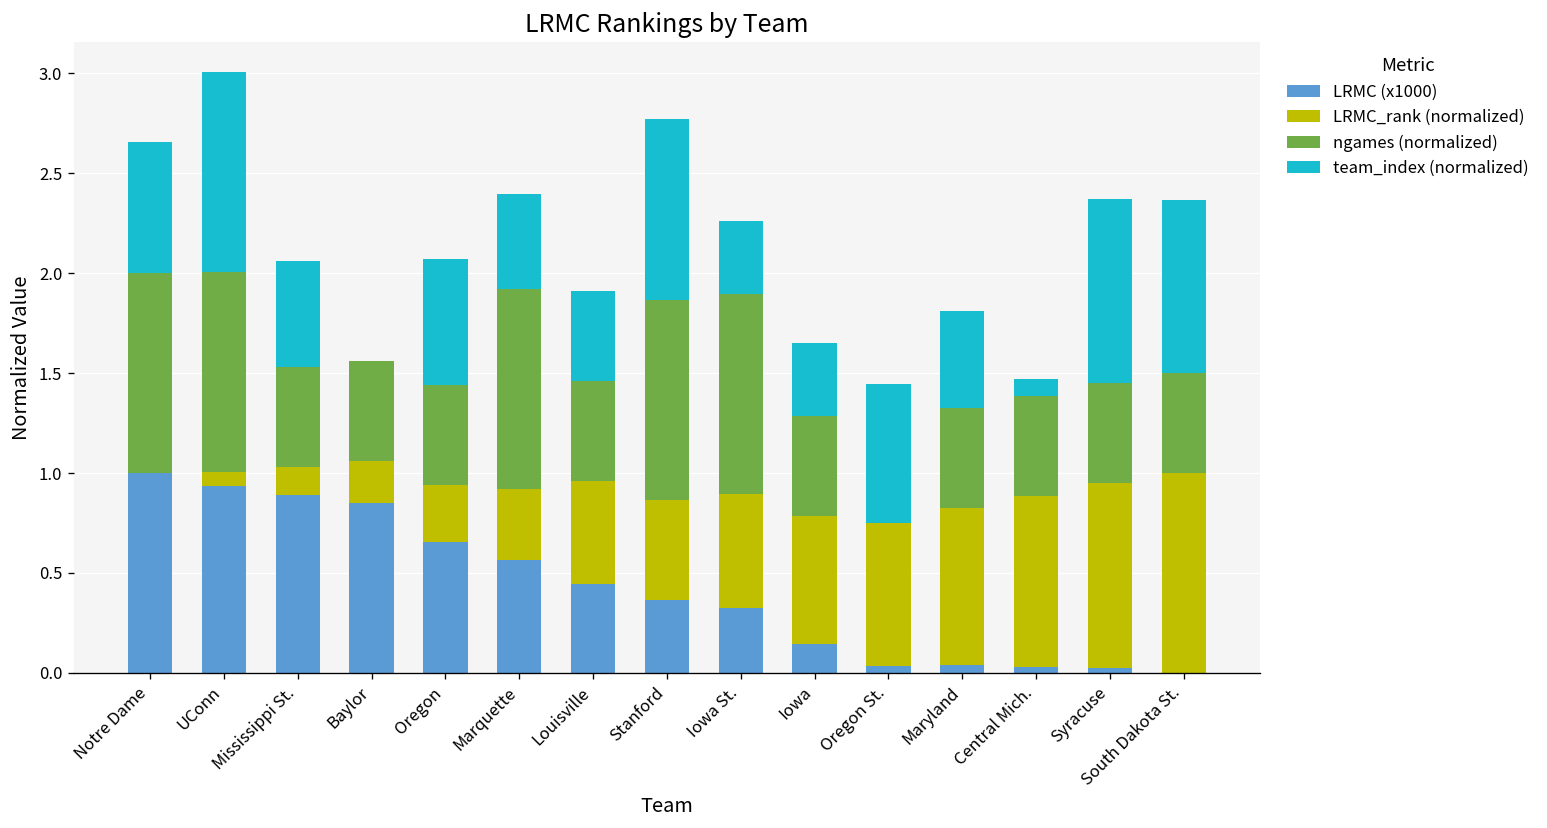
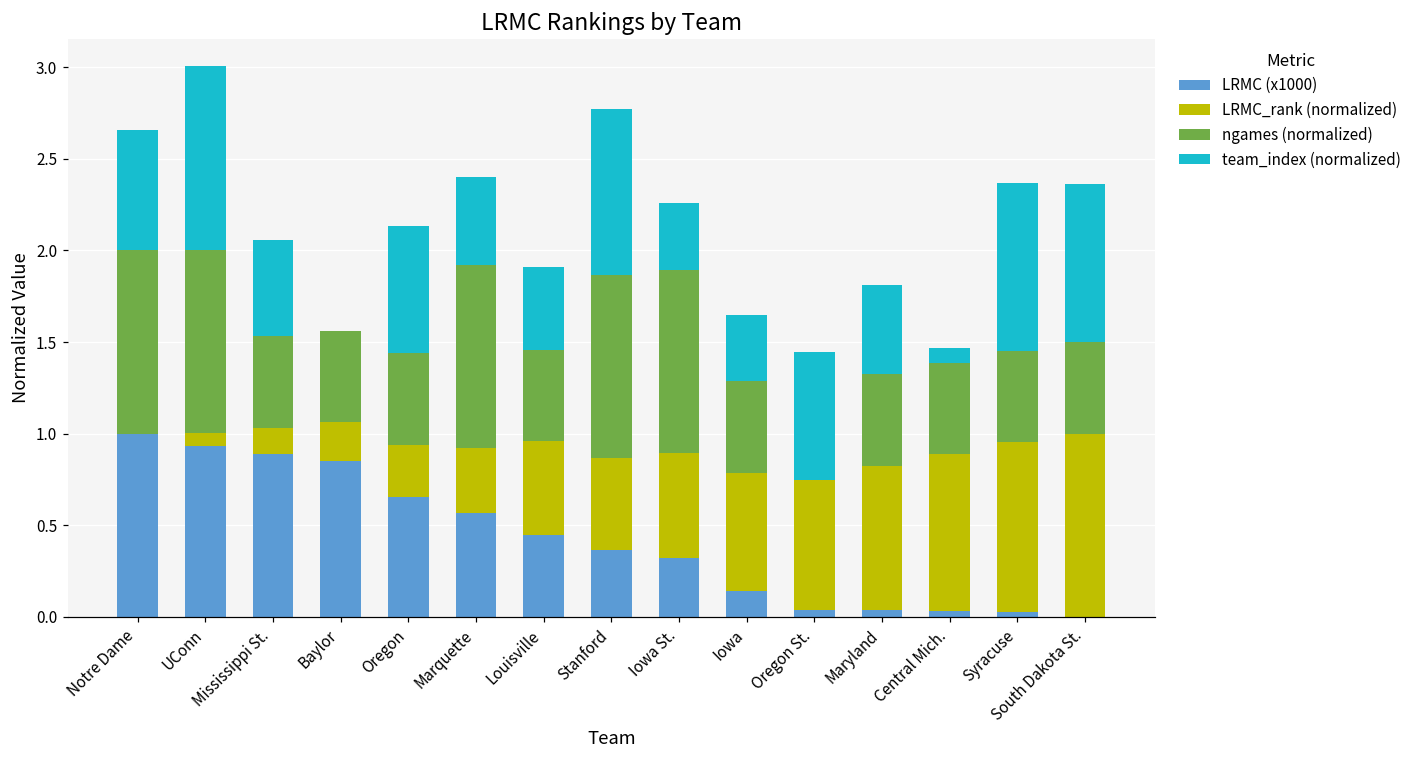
  {
    "LRMC (x1000)": {
      "Notre Dame": 1.00,
      "UConn": 0.93,
      "Mississippi St.": 0.89,
      "Baylor": 0.85,
      "Oregon": 0.65,
      "Marquette": 0.56,
      "Louisville": 0.44,
      "Stanford": 0.37,
      "Iowa St.": 0.32,
      "Iowa": 0.14,
      "Oregon St.": 0.04,
      "Maryland": 0.04,
      "Central Mich.": 0.03,
      "Syracuse": 0.02,
      "South Dakota St.": 0.00
    },
    "LRMC_rank (normalized)": {
      "Notre Dame": 0.00,
      "UConn": 0.07,
      "Mississippi St.": 0.14,
      "Baylor": 0.21,
      "Oregon": 0.29,
      "Marquette": 0.36,
      "Louisville": 0.51,
      "Stanford": 0.50,
      "Iowa St.": 0.57,
      "Iowa": 0.64,
      "Oregon St.": 0.71,
      "Maryland": 0.79,
      "Central Mich.": 0.86,
      "Syracuse": 0.93,
      "South Dakota St.": 1.00
    },
    "ngames (normalized)": {
      "Notre Dame": 1.00,
      "UConn": 1.00,
      "Mississippi St.": 0.50,
      "Baylor": 0.50,
      "Oregon": 0.50,
      "Marquette": 1.00,
      "Louisville": 0.50,
      "Stanford": 1.00,
      "Iowa St.": 1.00,
      "Iowa": 0.50,
      "Oregon St.": 0.00,
      "Maryland": 0.50,
      "Central Mich.": 0.50,
      "Syracuse": 0.50,
      "South Dakota St.": 0.50
    },
    "team_index (normalized)": {
      "Notre Dame": 0.66,
      "UConn": 1.00,
      "Mississippi St.": 0.53,
      "Baylor": 0.00,
-     "Oregon": 0.63,
+     "Oregon": 0.69,
      "Marquette": 0.48,
      "Louisville": 0.45,
      "Stanford": 0.91,
      "Iowa St.": 0.37,
      "Iowa": 0.36,
      "Oregon St.": 0.70,
      "Maryland": 0.48,
      "Central Mich.": 0.08,
      "Syracuse": 0.92,
      "South Dakota St.": 0.86
    }
  }
